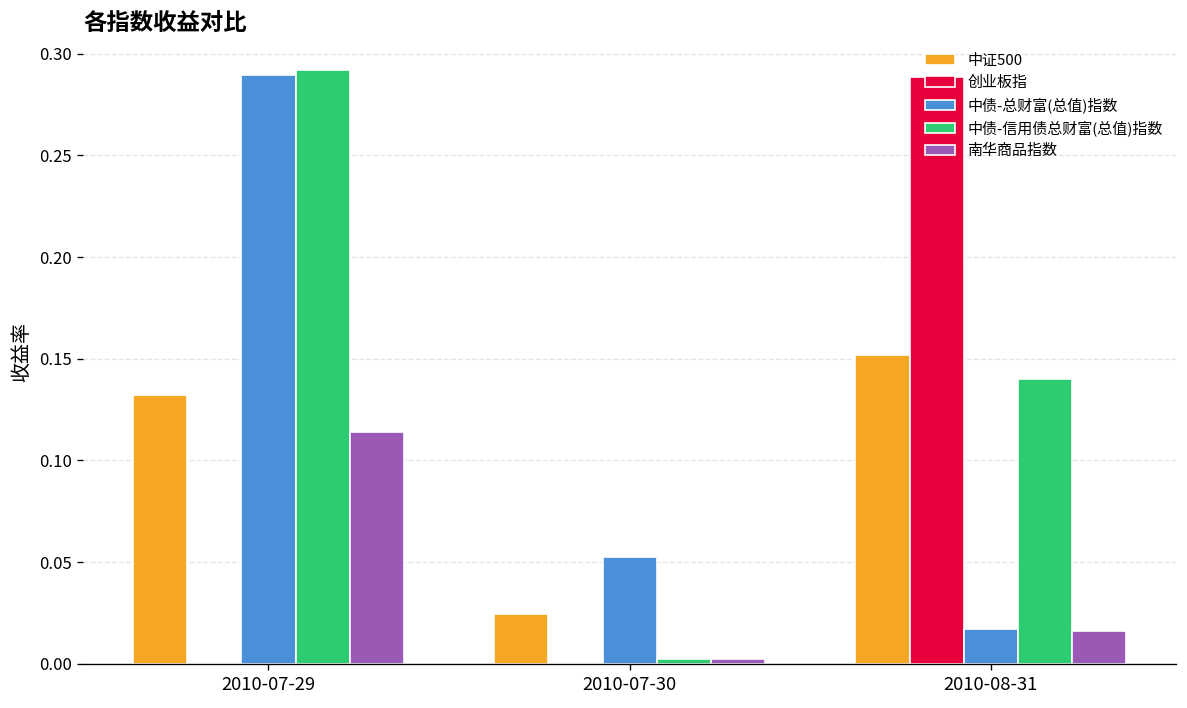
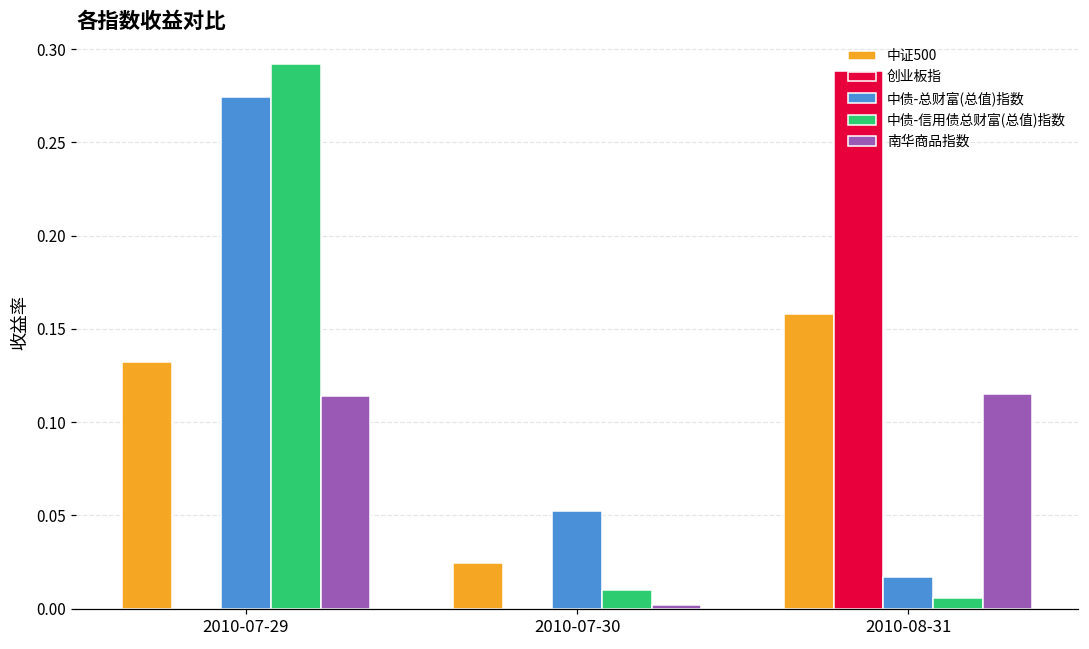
  {
    "中证500": {
      "2010-07-29": 0.132,
      "2010-07-30": 0.025,
-     "2010-08-31": 0.152
+     "2010-08-31": 0.158
    },
    "创业板指": {
      "2010-08-31": 0.288
    },
    "中债-总财富(总值)指数": {
-     "2010-07-29": 0.289,
+     "2010-07-29": 0.274,
      "2010-07-30": 0.052,
      "2010-08-31": 0.017
    },
    "中债-信用债总财富(总值)指数": {
      "2010-07-29": 0.292,
-     "2010-07-30": 0.002,
-     "2010-08-31": 0.140
+     "2010-07-30": 0.010,
+     "2010-08-31": 0.006
    },
    "南华商品指数": {
      "2010-07-29": 0.114,
      "2010-07-30": 0.002,
-     "2010-08-31": 0.016
+     "2010-08-31": 0.115
    }
  }
